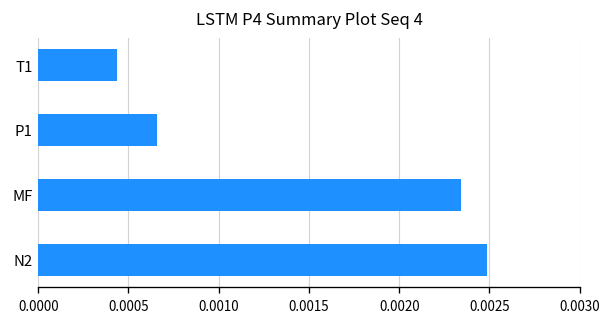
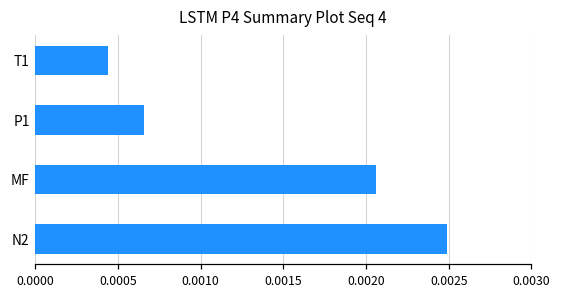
  {
    "T1": 0.00044,
    "P1": 0.00066,
-   "MF": 0.00234,
+   "MF": 0.00206,
    "N2": 0.00249
  }
